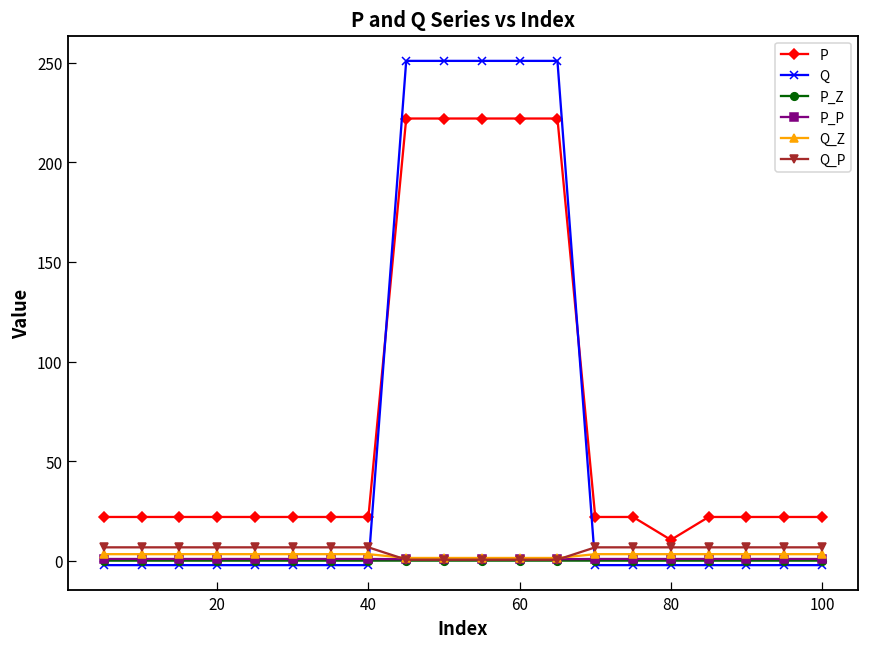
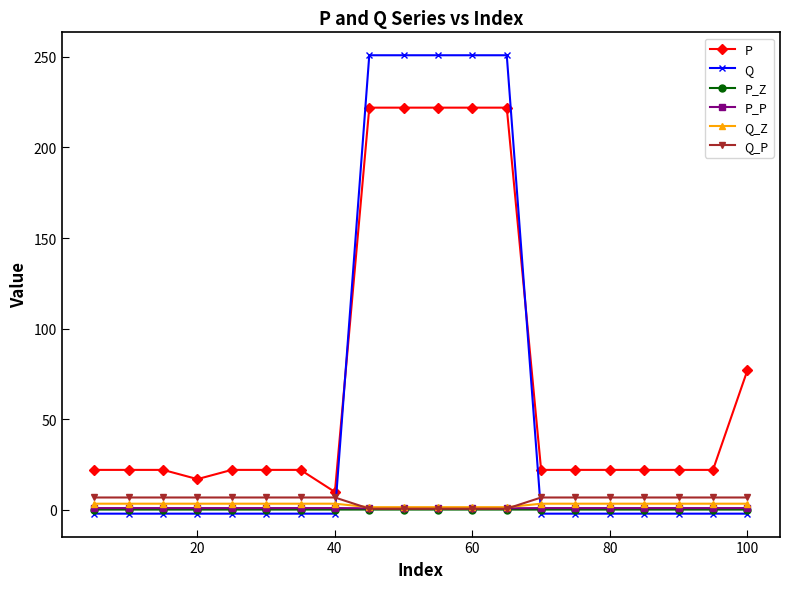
  {
    "P": {
-     "20": 22,
-     "40": 22,
+     "20": 17,
+     "40": 10,
      "60": 222,
-     "80": 11,
-     "100": 22
+     "80": 22,
+     "100": 77
    },
    "Q": {
      "20": -2,
      "40": -2,
      "60": 251,
      "80": -2,
      "100": -2
    },
    "Q_Z": {
      "20": 3,
      "40": 3,
      "80": 3,
      "100": 3
    },
    "Q_P": {
      "20": 7,
      "40": 7,
      "80": 7,
      "100": 7
    }
  }
